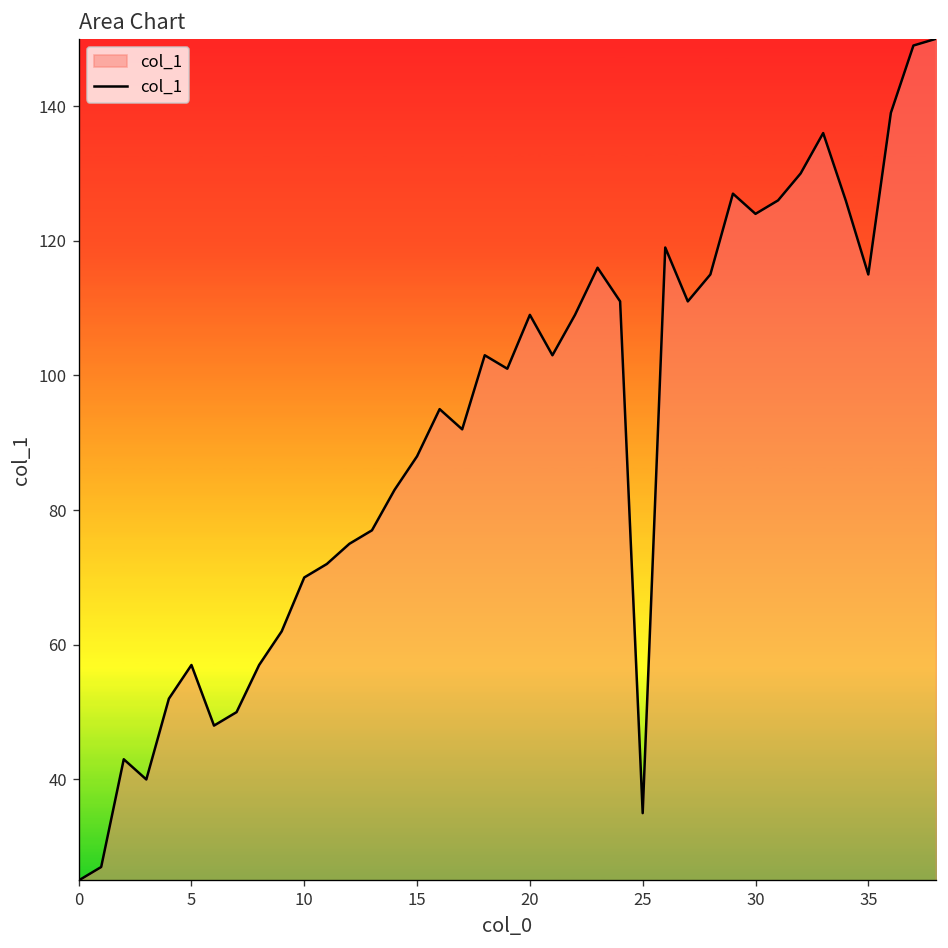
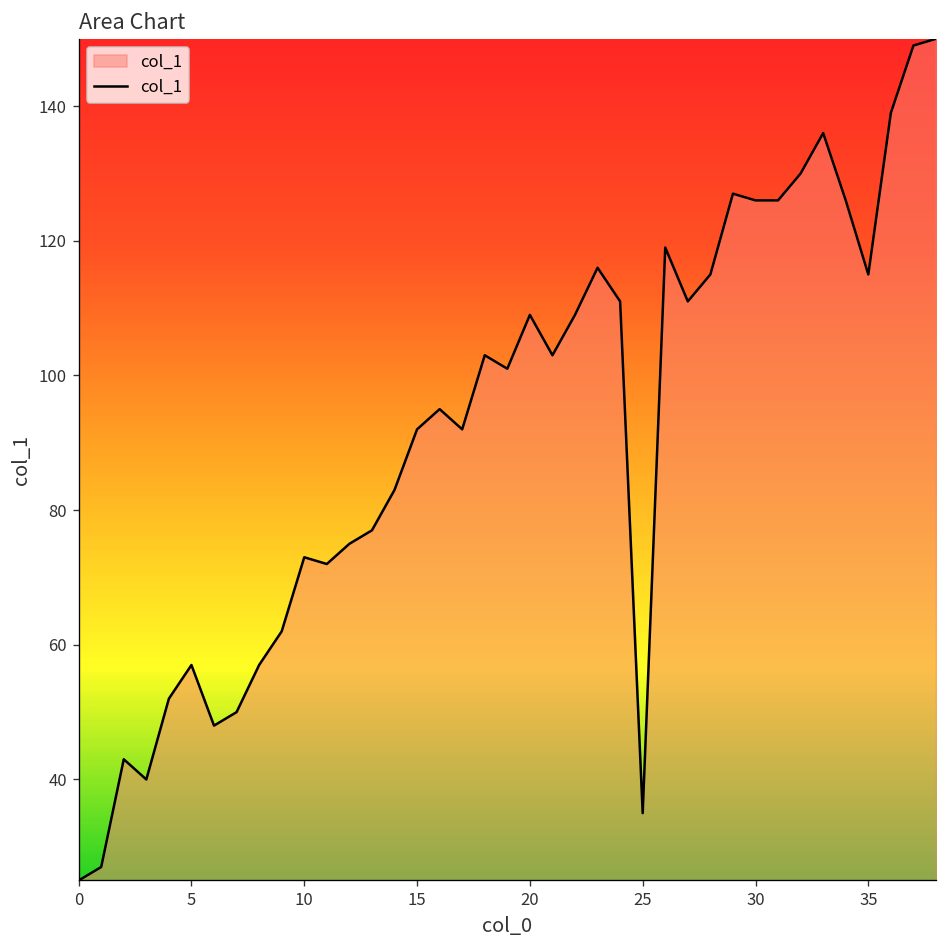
  {
    "0": 25,
    "5": 57,
-   "10": 70,
-   "15": 88,
+   "10": 73,
+   "15": 92,
    "20": 109,
    "25": 35,
-   "30": 124,
+   "30": 126,
    "35": 115
  }
